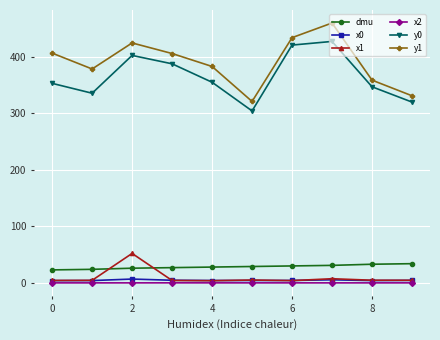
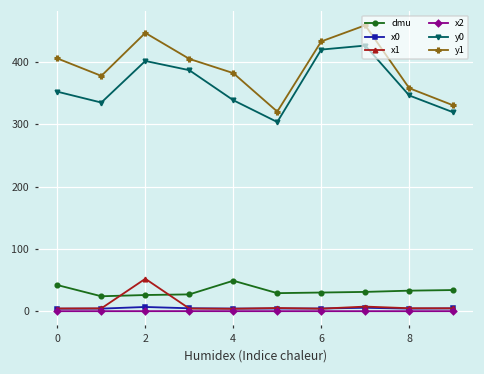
  {
    "dmu": {
-     "0": 20,
+     "0": 40,
      "2": 30,
-     "4": 30,
+     "4": 50,
      "6": 30,
      "8": 30
    },
    "x0": {
      "2": 10
    },
    "x1": {
      "2": 50
    },
    "x2": {
      "2": 0
    },
    "y0": {
      "0": 350,
      "2": 400,
-     "4": 350,
+     "4": 340,
      "6": 420,
      "8": 350
    },
    "y1": {
      "0": 410,
-     "2": 420,
+     "2": 450,
      "4": 380,
      "6": 430,
      "8": 360
    }
  }
